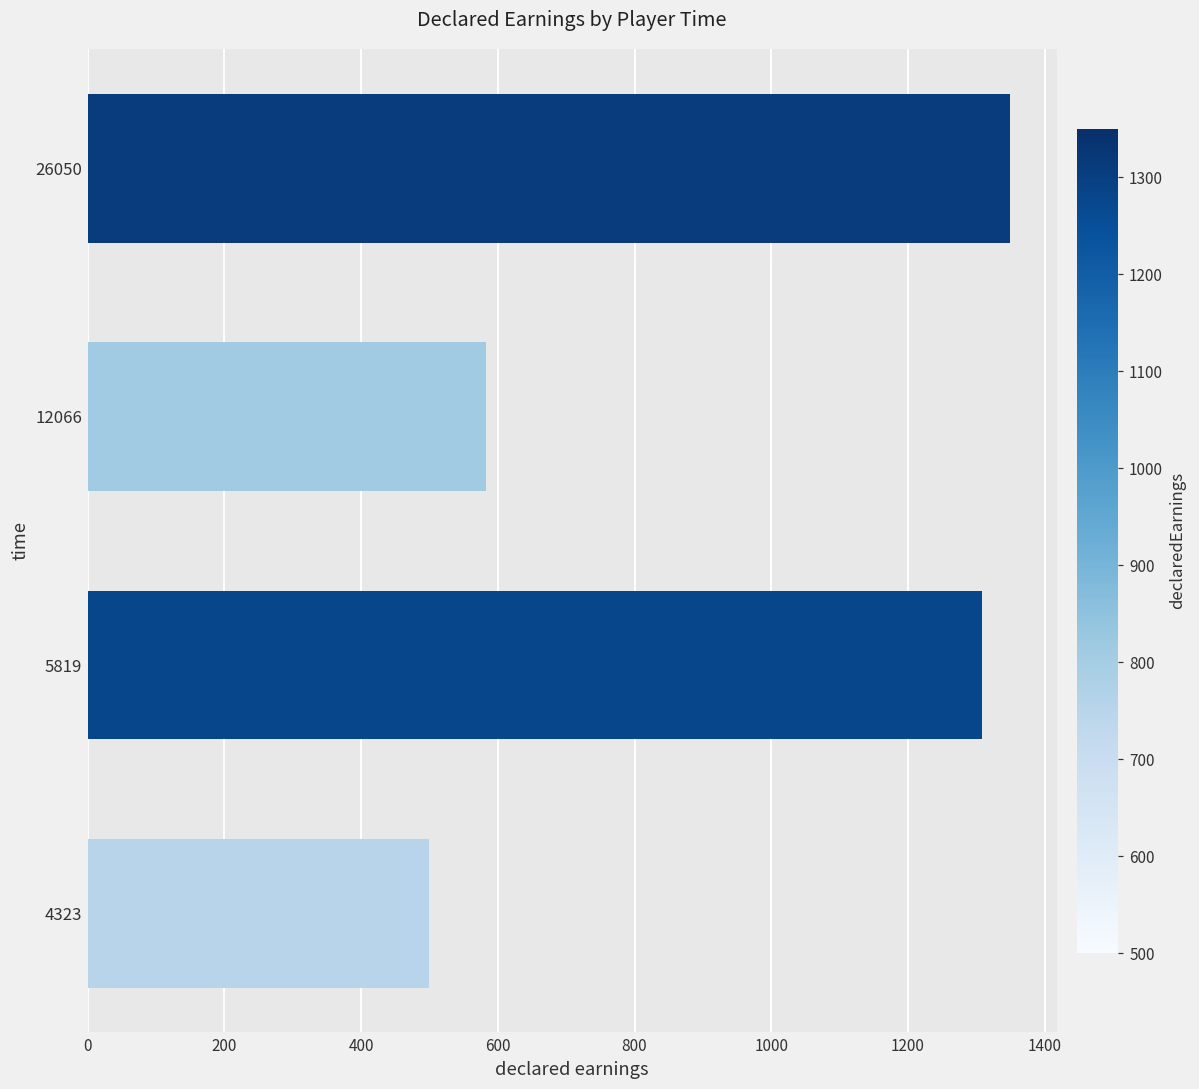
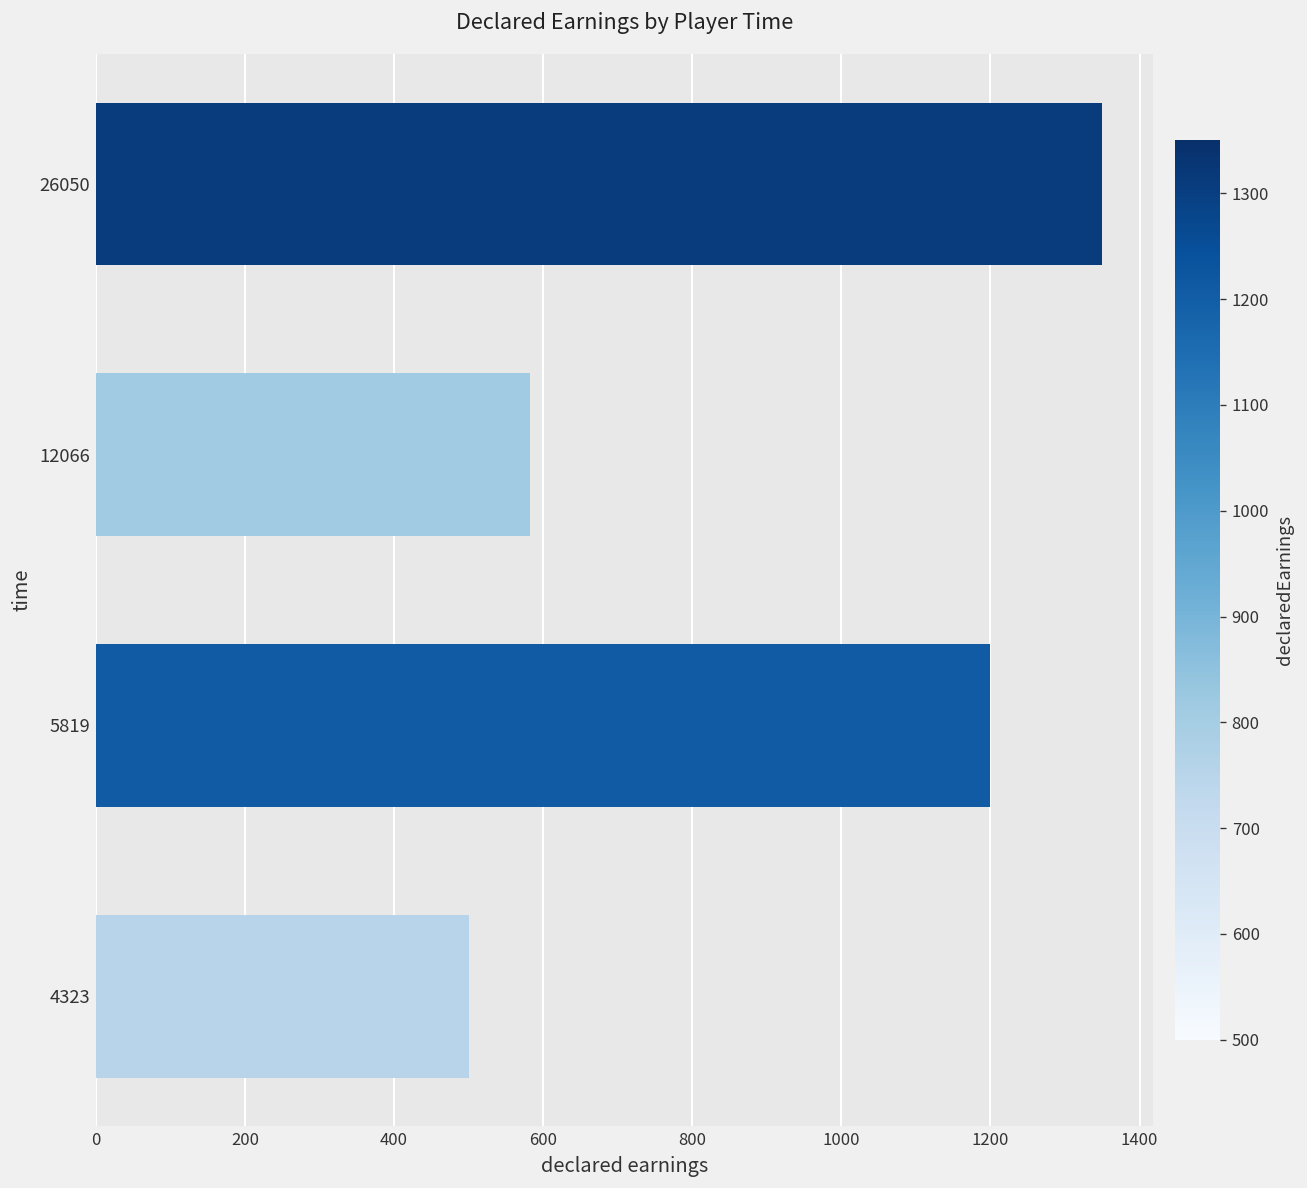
  {
    "26050": 1350,
    "12066": 580,
-   "5819": 1310,
+   "5819": 1200,
    "4323": 500
  }
